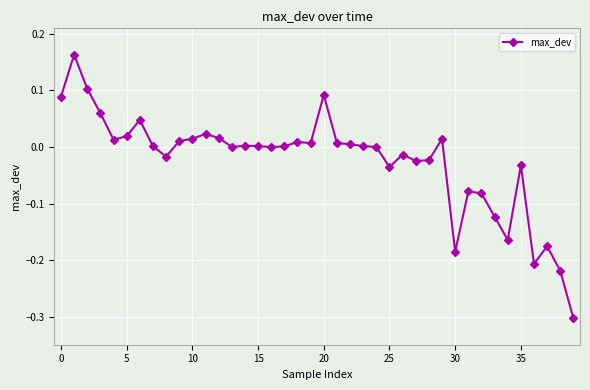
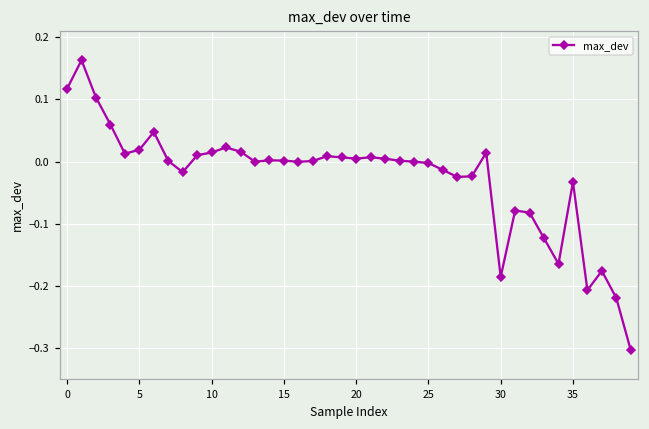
  {
-   "0": 0.09,
+   "0": 0.12,
    "5": 0.02,
    "10": 0.01,
    "15": 0.00,
-   "20": 0.09,
-   "25": -0.04,
+   "20": 0.00,
+   "25": 0.00,
    "30": -0.19,
    "35": -0.03
  }
